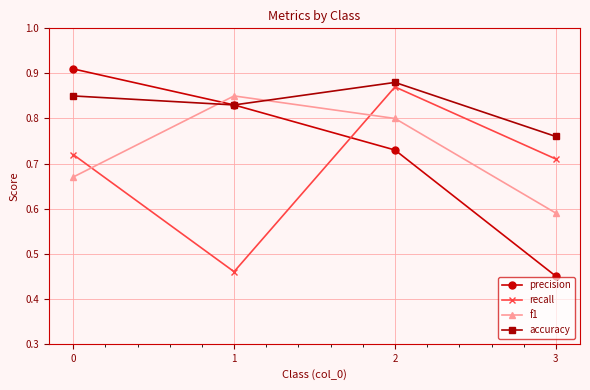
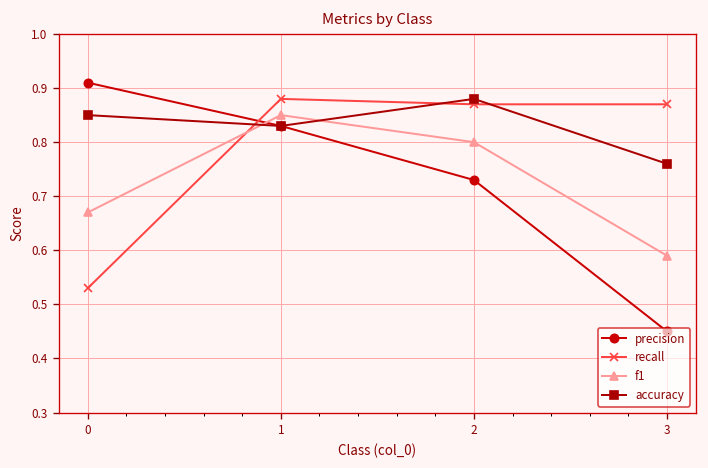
  {
    "recall": {
-     "0": 0.72,
-     "1": 0.46,
+     "0": 0.53,
+     "1": 0.88,
      "2": 0.87,
-     "3": 0.71
+     "3": 0.87
    },
    "f1": {
      "0": 0.67,
      "1": 0.85,
      "2": 0.80,
      "3": 0.59
    }
  }
